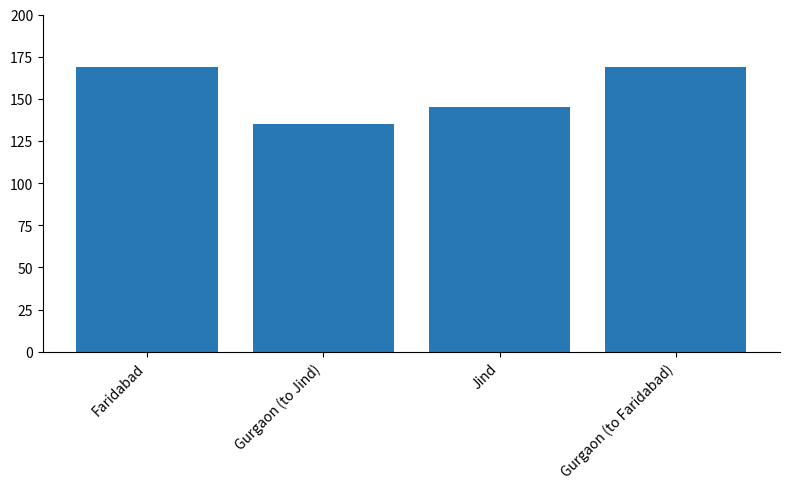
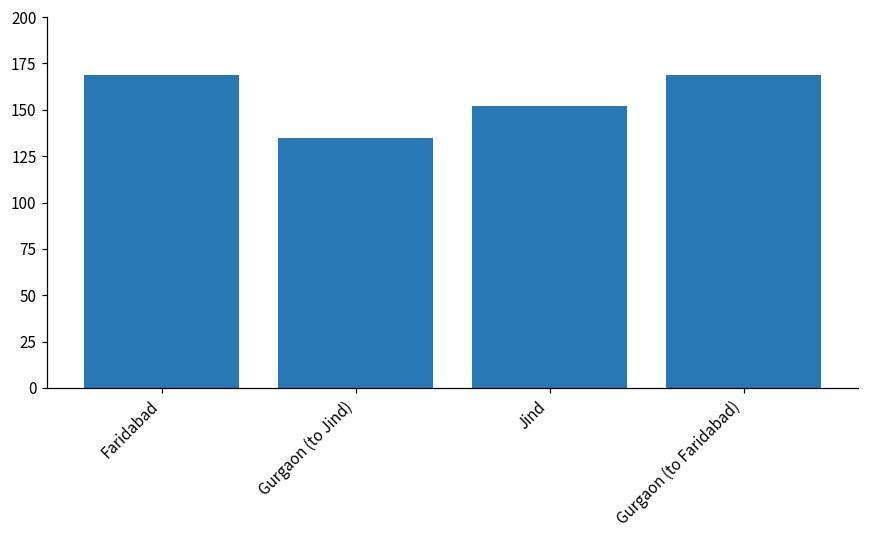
  {
    "Faridabad": 169,
    "Gurgaon (to Jind)": 135,
-   "Jind": 145,
+   "Jind": 152,
    "Gurgaon (to Faridabad)": 169
  }
